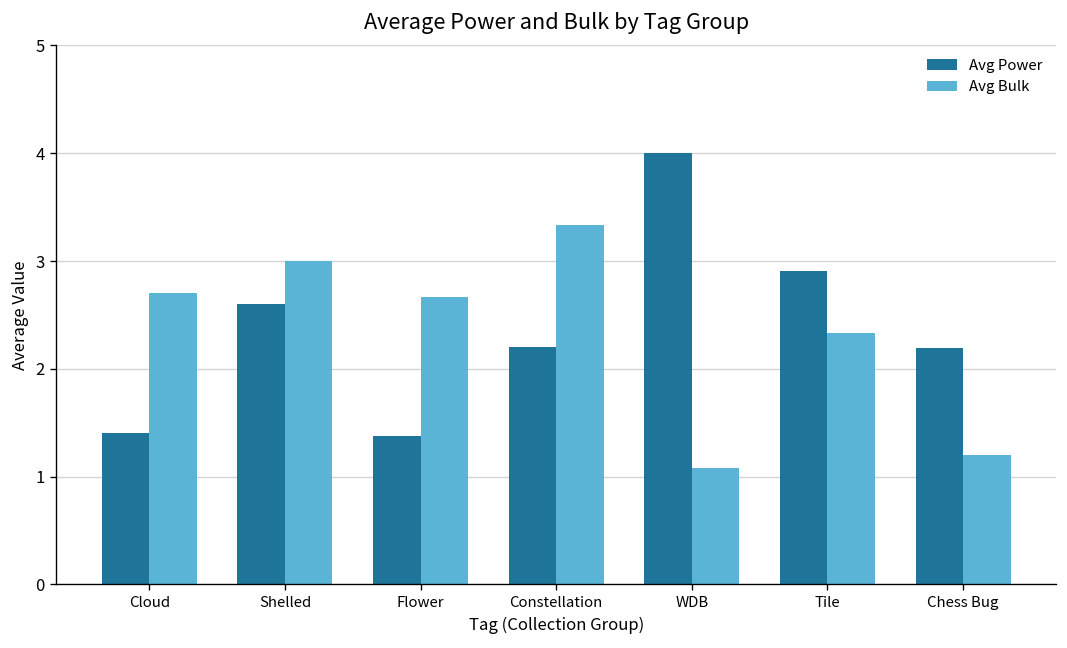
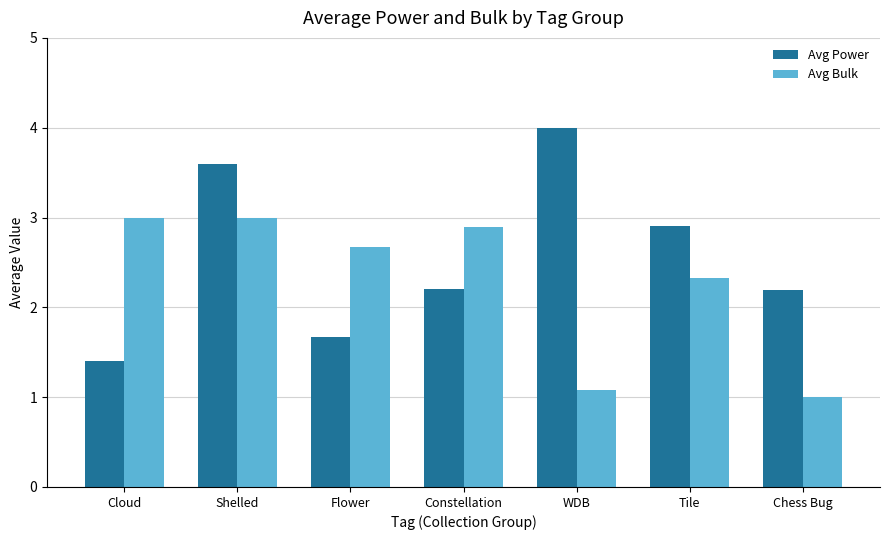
  {
    "Avg Power": {
      "Cloud": 1.4,
-     "Shelled": 2.6,
-     "Flower": 1.4,
+     "Shelled": 3.6,
+     "Flower": 1.7,
      "Constellation": 2.2,
      "WDB": 4.0,
      "Tile": 2.9,
      "Chess Bug": 2.2
    },
    "Avg Bulk": {
-     "Cloud": 2.7,
+     "Cloud": 3.0,
      "Shelled": 3.0,
      "Flower": 2.7,
-     "Constellation": 3.3,
+     "Constellation": 2.9,
      "WDB": 1.1,
      "Tile": 2.3,
-     "Chess Bug": 1.2
+     "Chess Bug": 1.0
    }
  }
